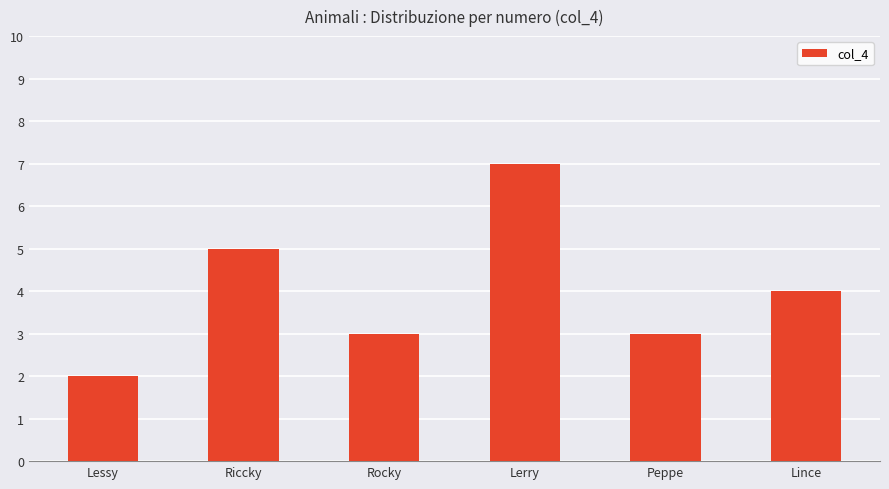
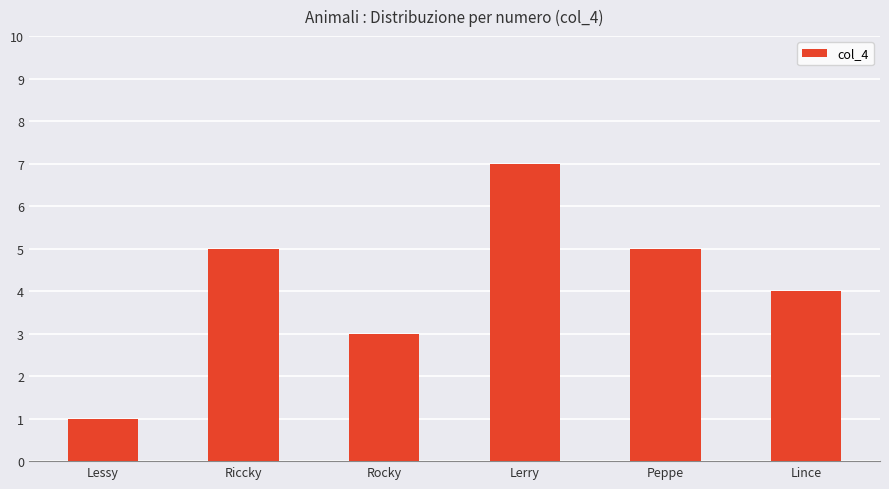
  {
-   "Lessy": 2,
+   "Lessy": 1,
    "Riccky": 5,
    "Rocky": 3,
    "Lerry": 7,
-   "Peppe": 3,
+   "Peppe": 5,
    "Lince": 4
  }
